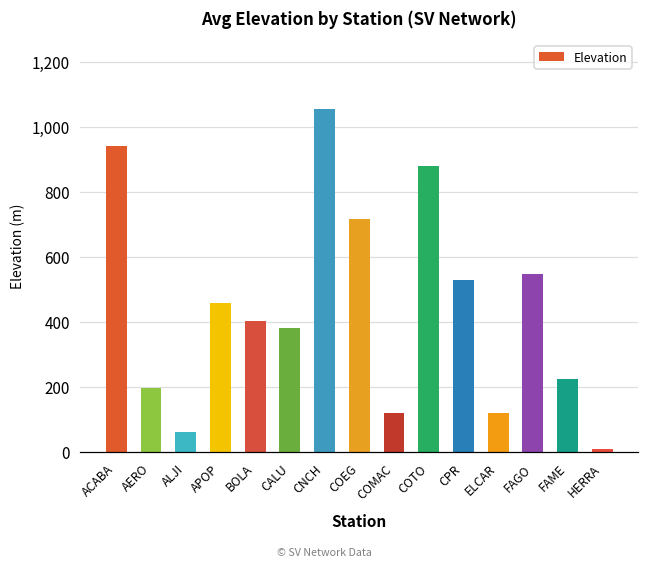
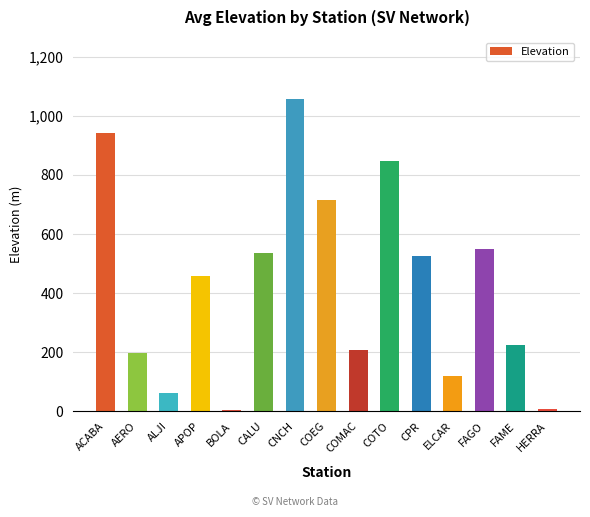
  {
    "ACABA": "940",
    "AERO": "200",
    "ALJI": "60",
    "APOP": "460",
-   "BOLA": "400",
-   "CALU": "380",
+   "BOLA": "10",
+   "CALU": "540",
    "CNCH": "1,060",
    "COEG": "720",
-   "COMAC": "120",
-   "COTO": "880",
+   "COMAC": "210",
+   "COTO": "850",
    "CPR": "530",
    "ELCAR": "120",
    "FAGO": "550",
    "FAME": "220"
  }
